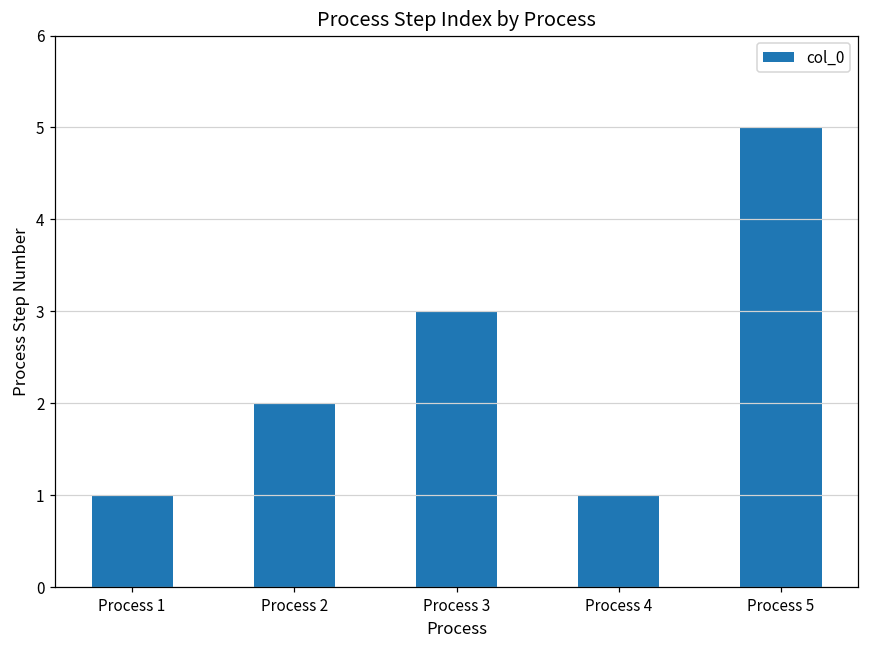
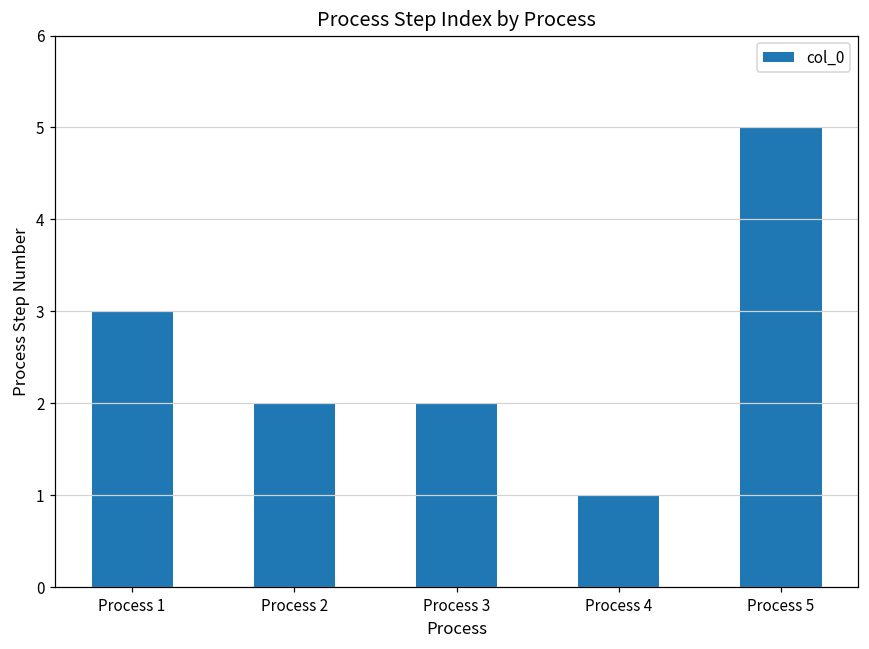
  {
-   "Process 1": 1,
+   "Process 1": 3,
    "Process 2": 2,
-   "Process 3": 3,
+   "Process 3": 2,
    "Process 4": 1,
    "Process 5": 5
  }
